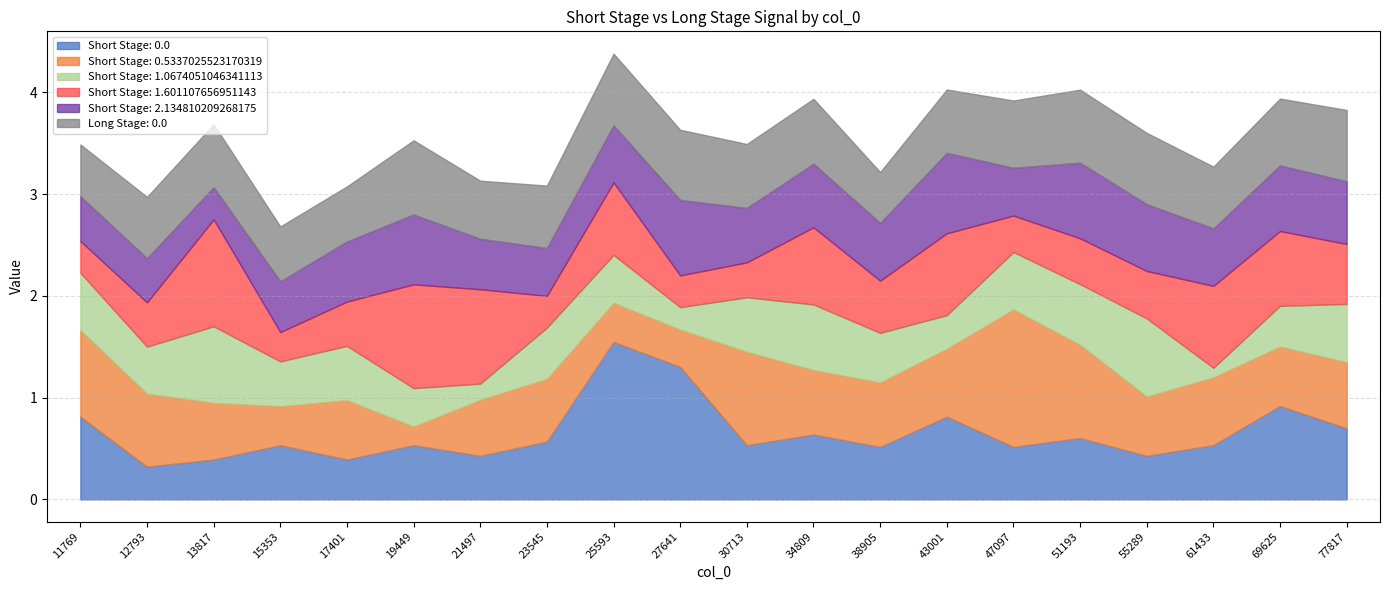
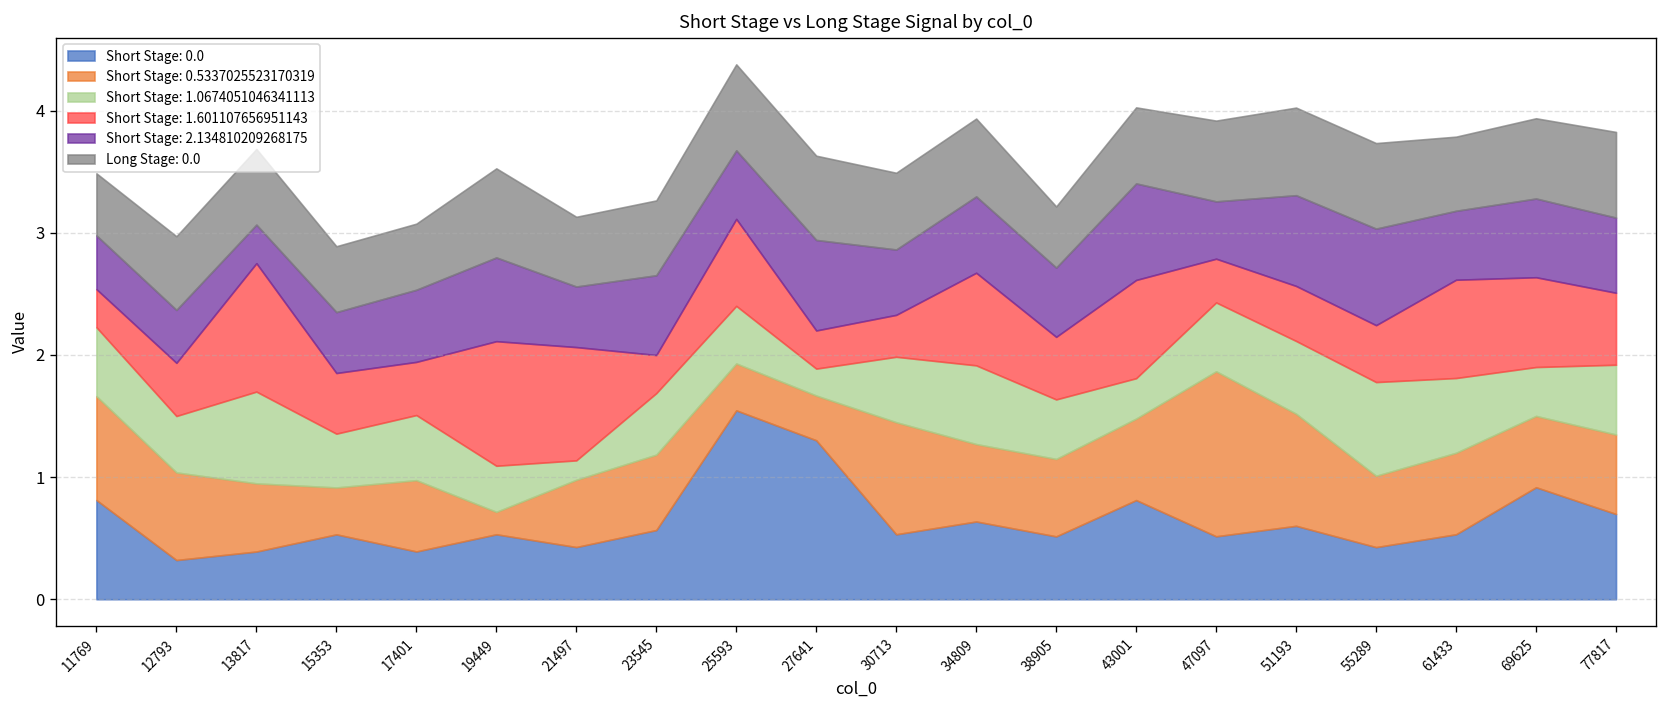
  {
    "Short Stage: 0.0": {
      "11769": 0.81,
      "12793": 0.32,
      "13817": 0.39,
      "15353": 0.53,
      "17401": 0.39,
      "19449": 0.53,
      "21497": 0.43,
      "23545": 0.57,
      "25593": 1.55,
      "27641": 1.30,
      "30713": 0.53,
      "34809": 0.64,
      "38905": 0.51,
      "43001": 0.81,
      "47097": 0.52,
      "51193": 0.60,
      "55289": 0.43,
      "61433": 0.53,
      "69625": 0.92,
      "77817": 0.70
    },
    "Short Stage: 0.5337025523170319": {
      "11769": 0.85,
      "12793": 0.72,
      "13817": 0.56,
      "15353": 0.38,
      "17401": 0.58,
      "19449": 0.18,
      "21497": 0.55,
      "23545": 0.62,
      "25593": 0.38,
      "27641": 0.37,
      "30713": 0.92,
      "34809": 0.63,
      "38905": 0.63,
      "43001": 0.67,
      "47097": 1.35,
      "51193": 0.92,
      "55289": 0.58,
      "61433": 0.67,
      "69625": 0.58,
      "77817": 0.65
    },
    "Short Stage: 1.0674051046341113": {
      "11769": 0.56,
      "12793": 0.46,
      "13817": 0.75,
      "15353": 0.44,
      "17401": 0.53,
      "19449": 0.38,
      "21497": 0.16,
      "23545": 0.50,
      "25593": 0.47,
      "27641": 0.22,
      "30713": 0.54,
      "34809": 0.64,
      "38905": 0.49,
      "43001": 0.33,
      "47097": 0.56,
      "51193": 0.60,
      "55289": 0.77,
-     "61433": 0.09,
+     "61433": 0.61,
      "69625": 0.40,
      "77817": 0.57
    },
    "Short Stage: 1.601107656951143": {
      "11769": 0.31,
      "12793": 0.44,
      "13817": 1.05,
-     "15353": 0.29,
+     "15353": 0.50,
      "17401": 0.44,
      "19449": 1.02,
      "21497": 0.93,
      "23545": 0.31,
      "25593": 0.71,
      "27641": 0.31,
      "30713": 0.34,
      "34809": 0.76,
      "38905": 0.51,
      "43001": 0.80,
      "47097": 0.36,
      "51193": 0.45,
      "55289": 0.47,
      "61433": 0.80,
      "69625": 0.74,
      "77817": 0.59
    },
    "Short Stage: 2.134810209268175": {
      "11769": 0.44,
      "12793": 0.43,
      "13817": 0.32,
      "15353": 0.50,
      "17401": 0.59,
      "19449": 0.69,
      "21497": 0.50,
-     "23545": 0.47,
+     "23545": 0.65,
      "25593": 0.56,
      "27641": 0.74,
      "30713": 0.54,
      "34809": 0.63,
      "38905": 0.57,
      "43001": 0.79,
      "47097": 0.47,
      "51193": 0.74,
-     "55289": 0.66,
+     "55289": 0.79,
      "61433": 0.56,
      "69625": 0.64,
      "77817": 0.62
    },
    "Long Stage: 0.0": {
      "11769": 0.51,
      "12793": 0.60,
      "15353": 0.54,
      "17401": 0.54,
      "19449": 0.73,
      "21497": 0.57,
      "23545": 0.61,
      "25593": 0.70,
      "27641": 0.69,
      "30713": 0.63,
      "34809": 0.64,
      "38905": 0.50,
      "43001": 0.62,
      "47097": 0.66,
      "51193": 0.72,
      "55289": 0.70,
      "61433": 0.61,
      "69625": 0.66,
      "77817": 0.70
    }
  }
